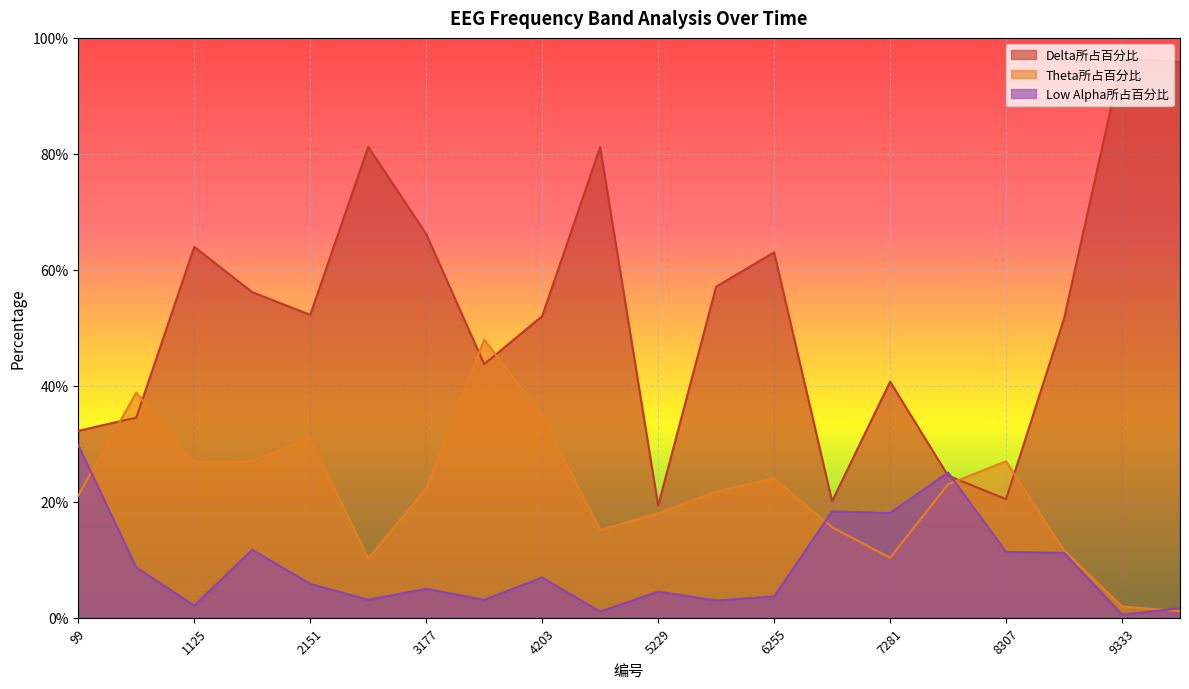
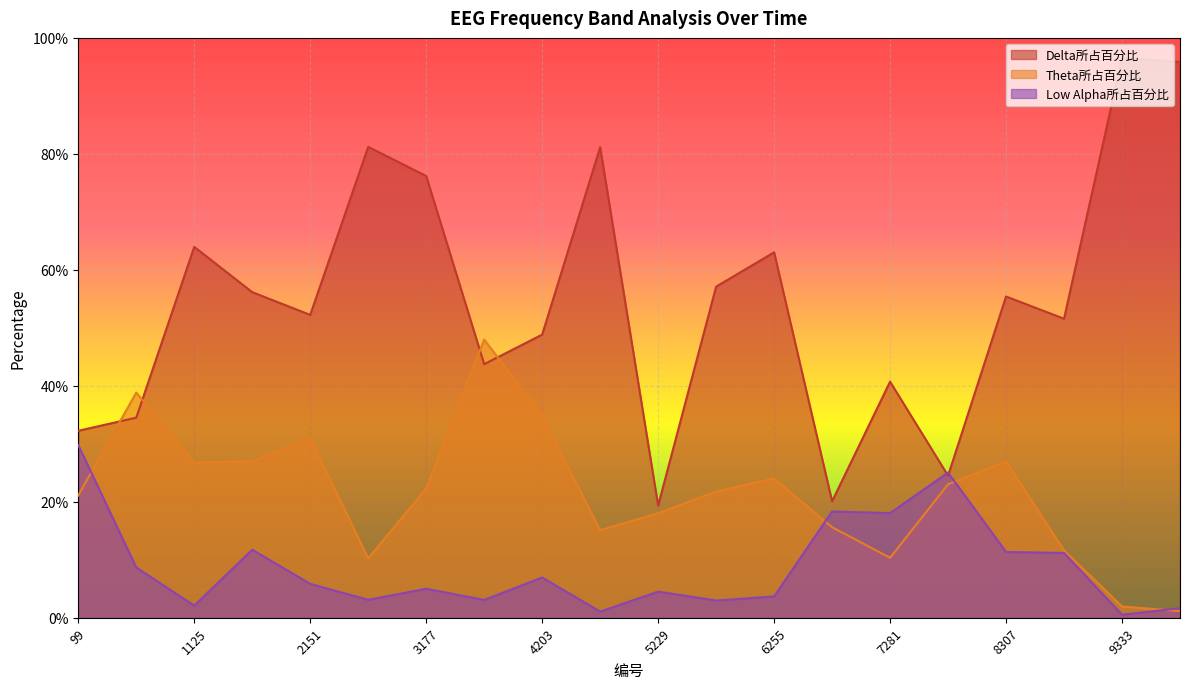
  {
    "Delta所占百分比": {
      "99": "32%",
      "1125": "64%",
      "2151": "52%",
-     "3177": "66%",
-     "4203": "52%",
+     "3177": "76%",
+     "4203": "49%",
      "5229": "19%",
      "6255": "63%",
      "7281": "41%",
-     "8307": "20%"
+     "8307": "55%"
    },
    "Theta所占百分比": {
      "99": "21%",
      "1125": "27%",
      "2151": "31%",
      "3177": "22%",
      "4203": "35%",
      "5229": "18%",
      "6255": "24%",
      "7281": "10%",
      "8307": "27%",
      "9333": "2%"
    },
    "Low Alpha所占百分比": {
      "99": "30%",
      "1125": "2%",
      "2151": "6%",
      "3177": "5%",
      "4203": "7%",
      "5229": "5%",
      "6255": "4%",
      "7281": "18%",
      "8307": "11%",
      "9333": "1%"
    }
  }
